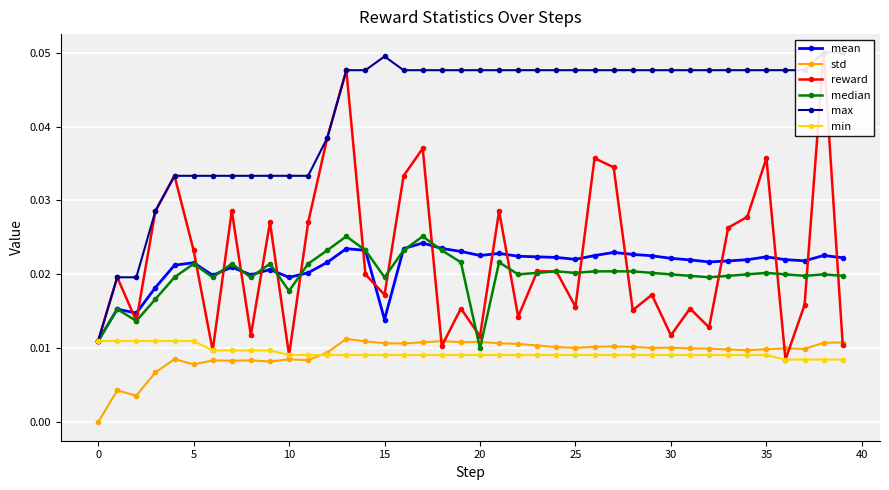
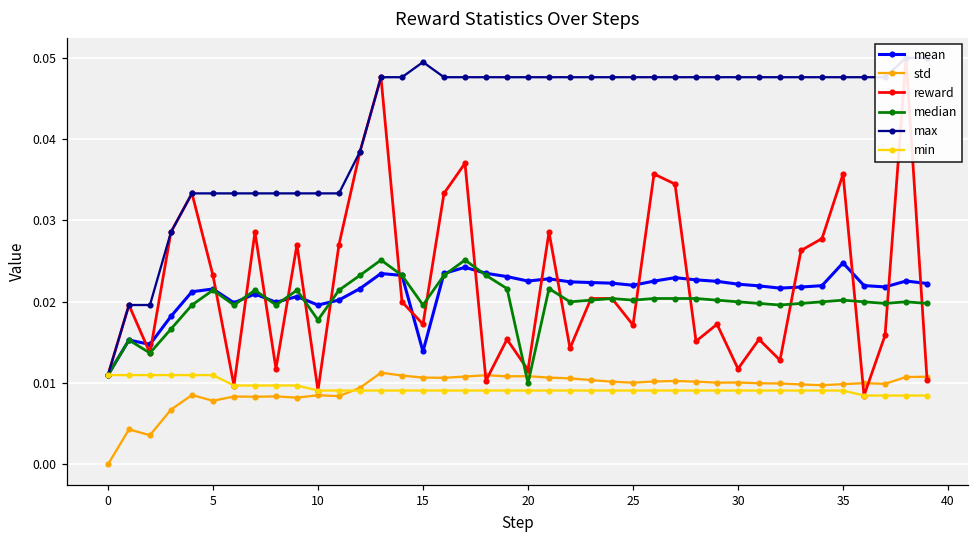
  {
    "mean": {
      "10": 0.020,
      "15": 0.014,
      "20": 0.023,
      "25": 0.022,
      "30": 0.022,
-     "35": 0.022
+     "35": 0.025
    },
    "reward": {
      "5": 0.023,
      "15": 0.017,
      "20": 0.012,
-     "25": 0.016,
+     "25": 0.017,
      "30": 0.012,
      "35": 0.036
    },
    "median": {
      "10": 0.018,
      "15": 0.020,
      "20": 0.010,
      "25": 0.020,
      "30": 0.020,
      "35": 0.020
    },
    "max": {
      "5": 0.033,
      "10": 0.033,
      "15": 0.049,
      "20": 0.048,
      "25": 0.048,
      "30": 0.048,
      "35": 0.048
    }
  }
